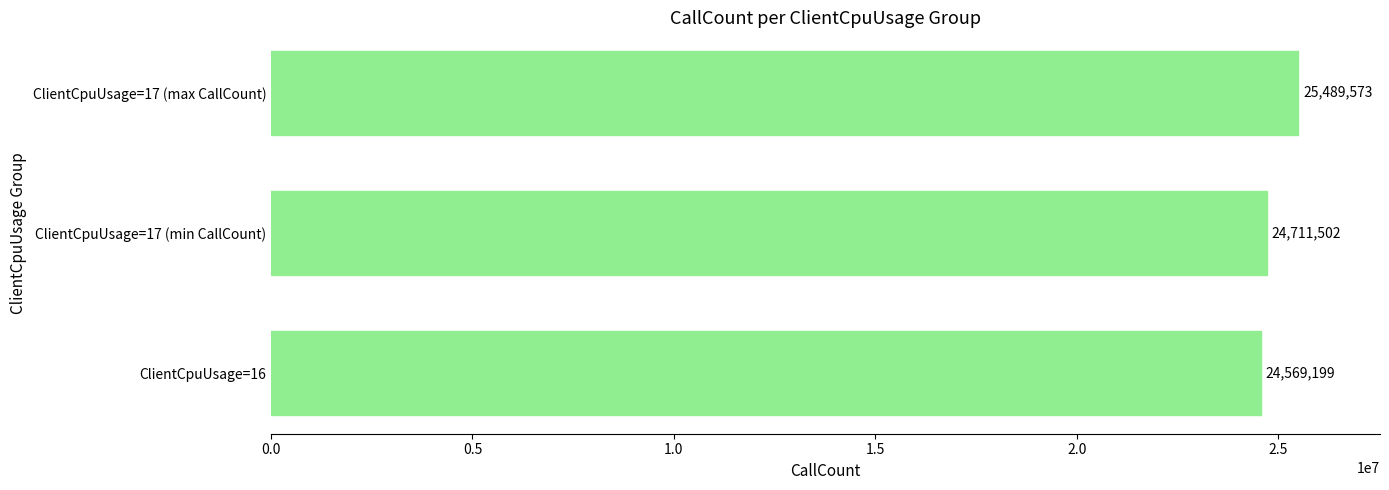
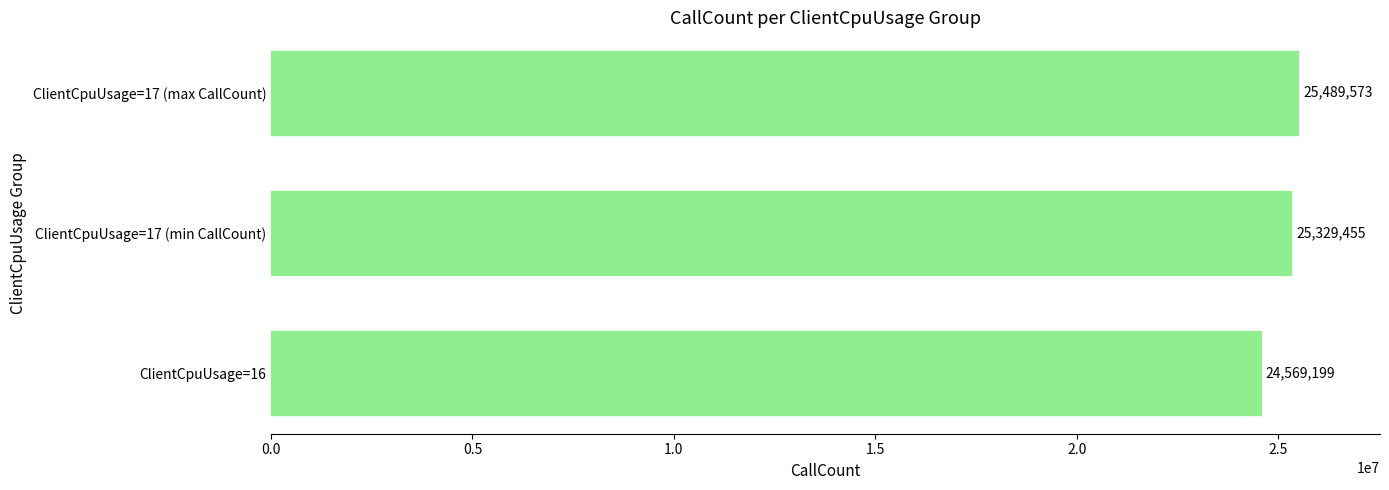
  {
    "ClientCpuUsage=17 (max CallCount)": "25,489,573",
-   "ClientCpuUsage=17 (min CallCount)": "24,711,502",
+   "ClientCpuUsage=17 (min CallCount)": "25,329,455",
    "ClientCpuUsage=16": "24,569,199"
  }
